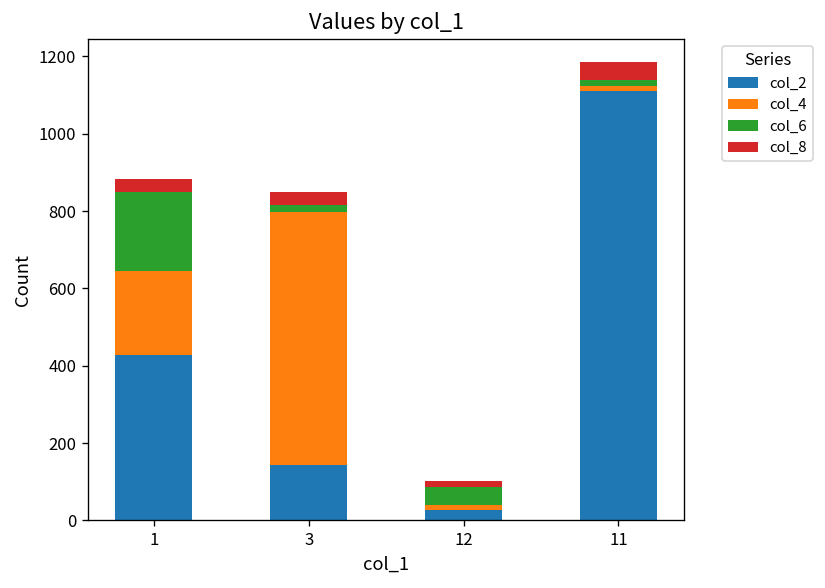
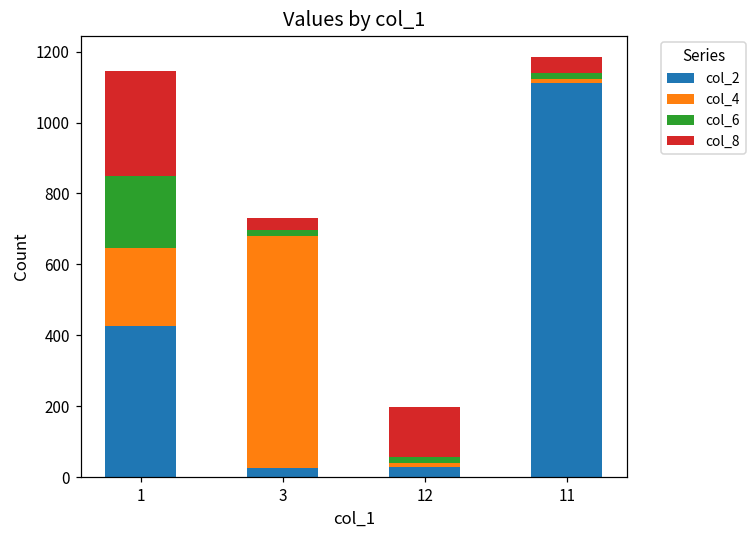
  {
    "col_2": {
      "1": 430,
-     "3": 140,
+     "3": 30,
      "12": 30,
      "11": 1110
    },
    "col_4": {
      "1": 220,
      "3": 650,
      "12": 10,
      "11": 10
    },
    "col_6": {
      "1": 200,
      "3": 20,
-     "12": 50,
+     "12": 20,
      "11": 20
    },
    "col_8": {
-     "1": 30,
+     "1": 300,
      "3": 30,
-     "12": 20,
+     "12": 140,
      "11": 50
    }
  }
